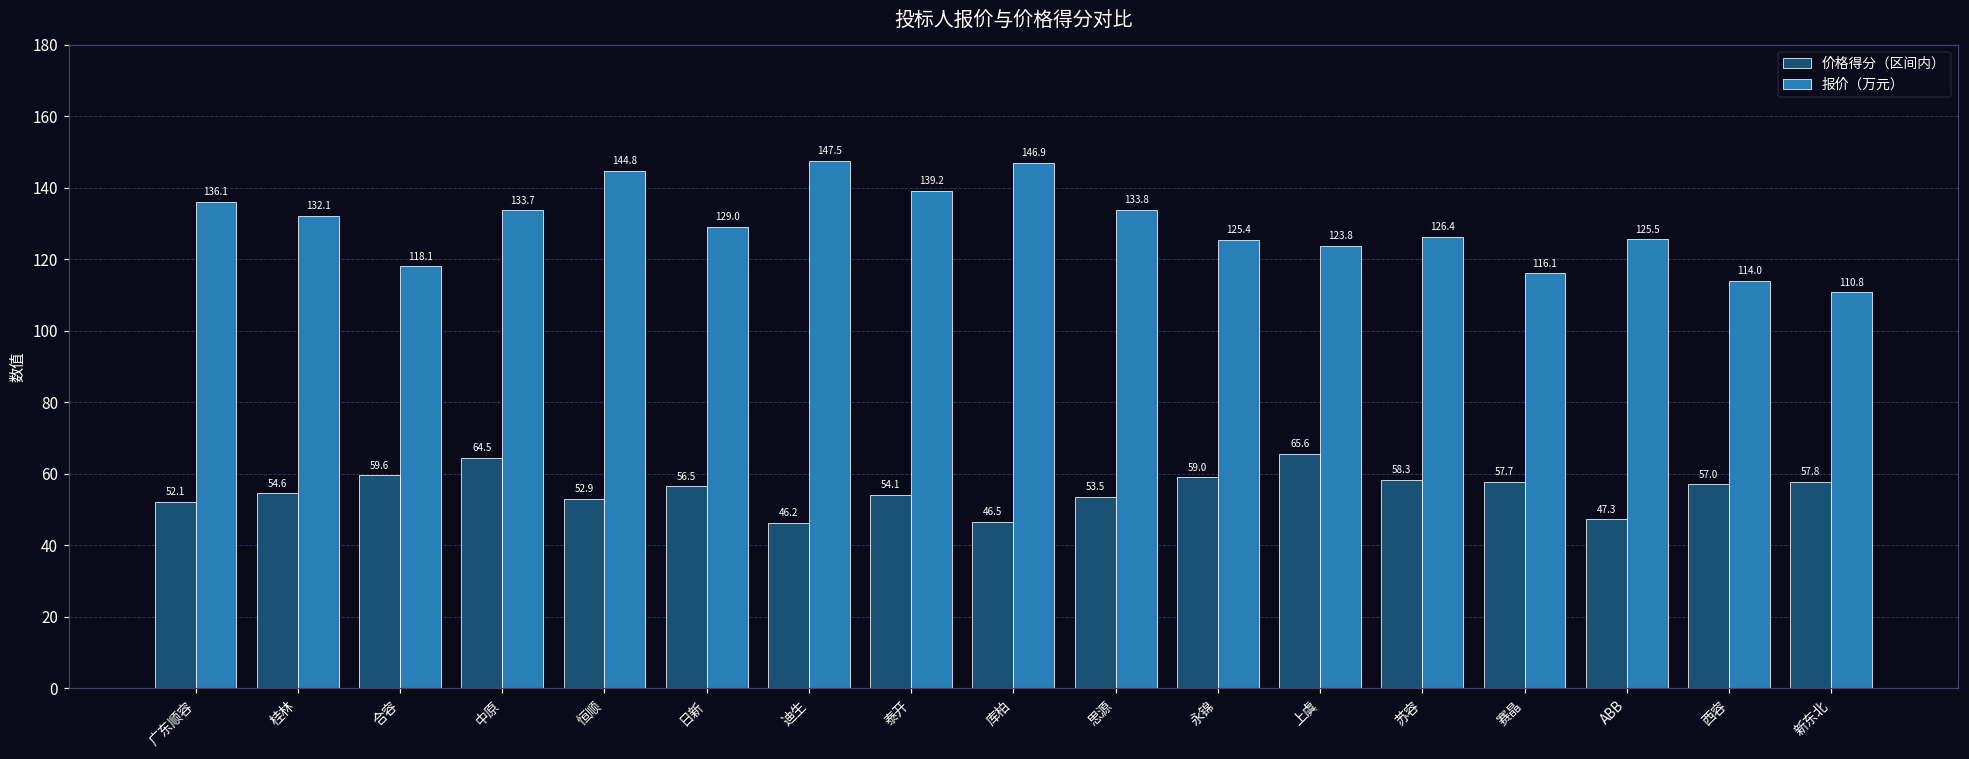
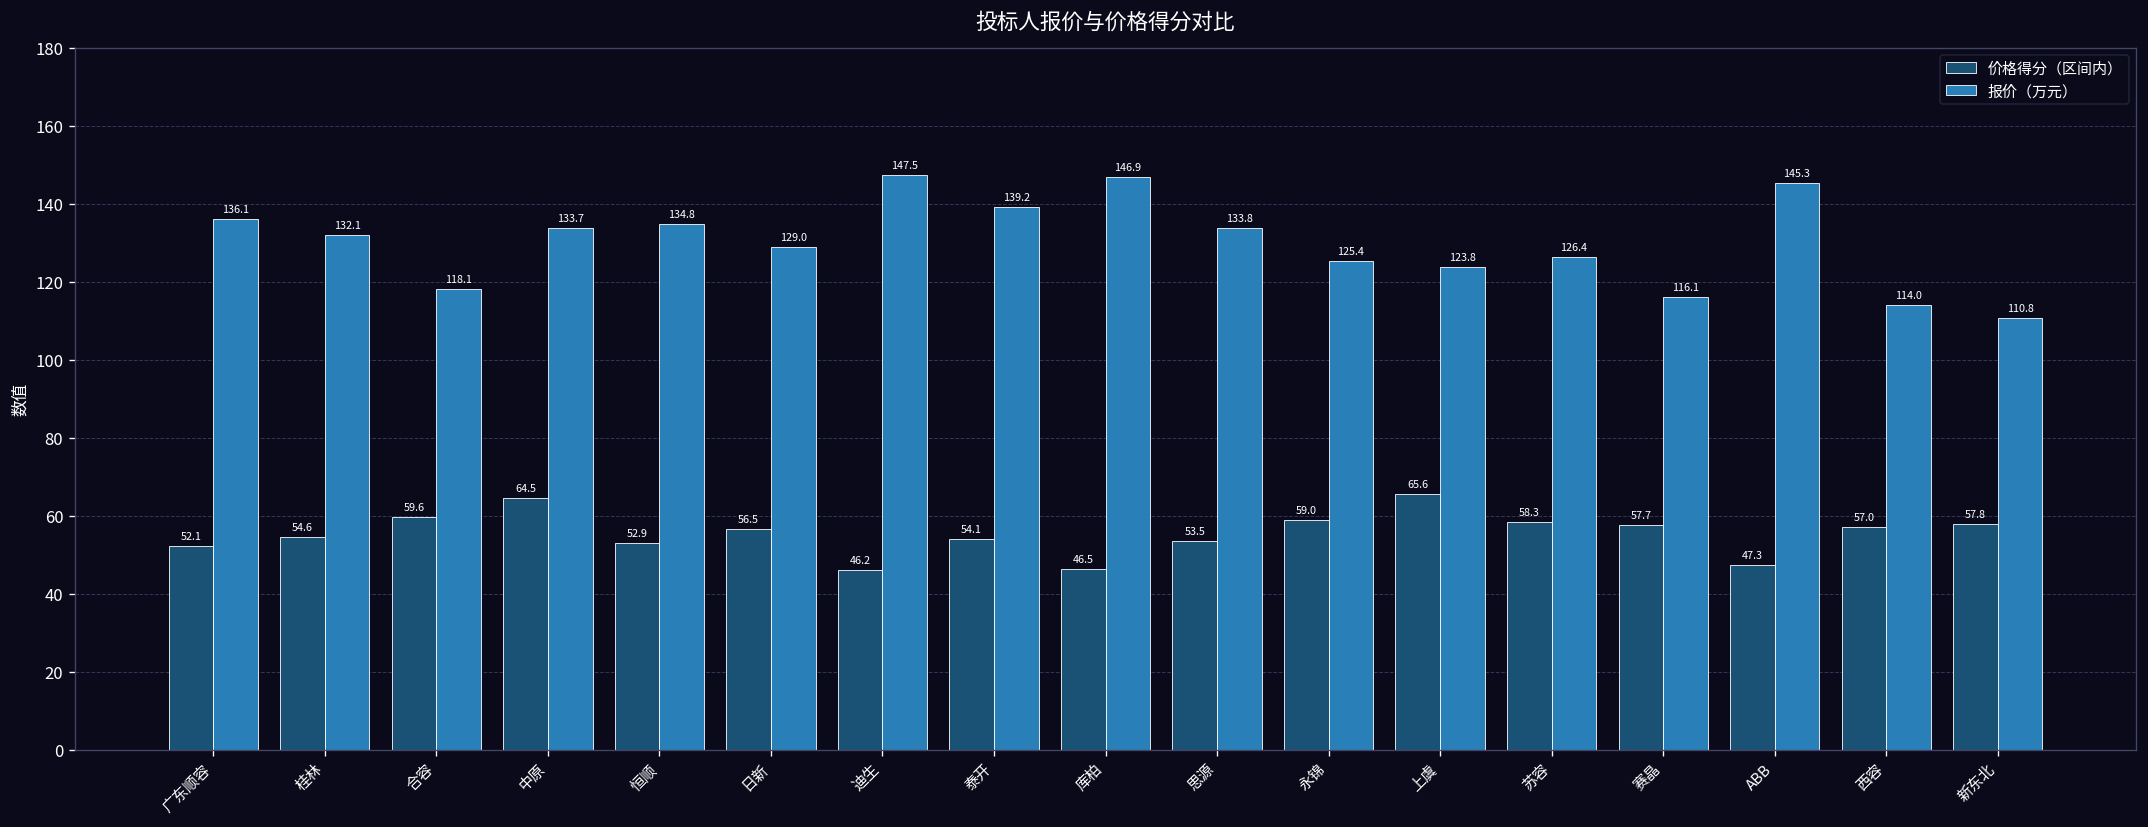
  {
    "价格得分（区间内）": {
      "广东顺容": 52.1,
      "桂林": 54.6,
      "合容": 59.6,
      "中原": 64.5,
      "恒顺": 52.9,
      "日新": 56.5,
      "迪生": 46.2,
      "泰开": 54.1,
      "库柏": 46.5,
      "思源": 53.5,
      "永锦": 59.0,
      "上虞": 65.6,
      "苏容": 58.3,
      "赛晶": 57.7,
      "ABB": 47.3,
      "西容": 57.0,
      "新东北": 57.8
    },
    "报价（万元）": {
      "广东顺容": 136.1,
      "桂林": 132.1,
      "合容": 118.1,
      "中原": 133.7,
-     "恒顺": 144.8,
+     "恒顺": 134.8,
      "日新": 129.0,
      "迪生": 147.5,
      "泰开": 139.2,
      "库柏": 146.9,
      "思源": 133.8,
      "永锦": 125.4,
      "上虞": 123.8,
      "苏容": 126.4,
      "赛晶": 116.1,
-     "ABB": 125.5,
+     "ABB": 145.3,
      "西容": 114.0,
      "新东北": 110.8
    }
  }
